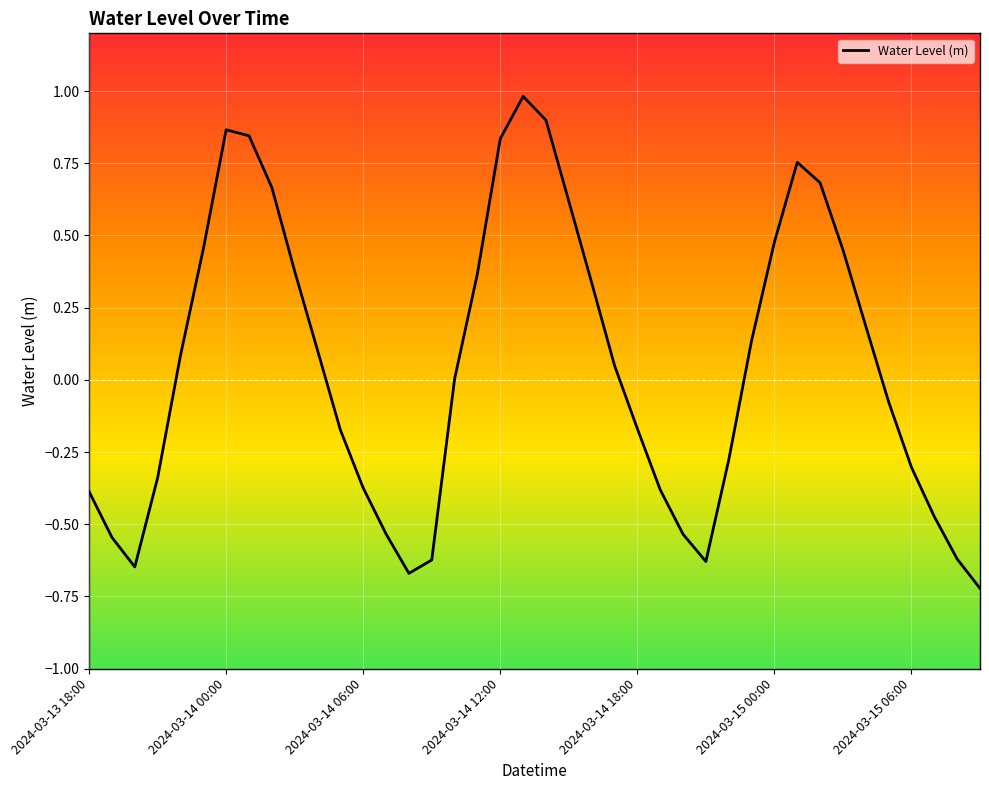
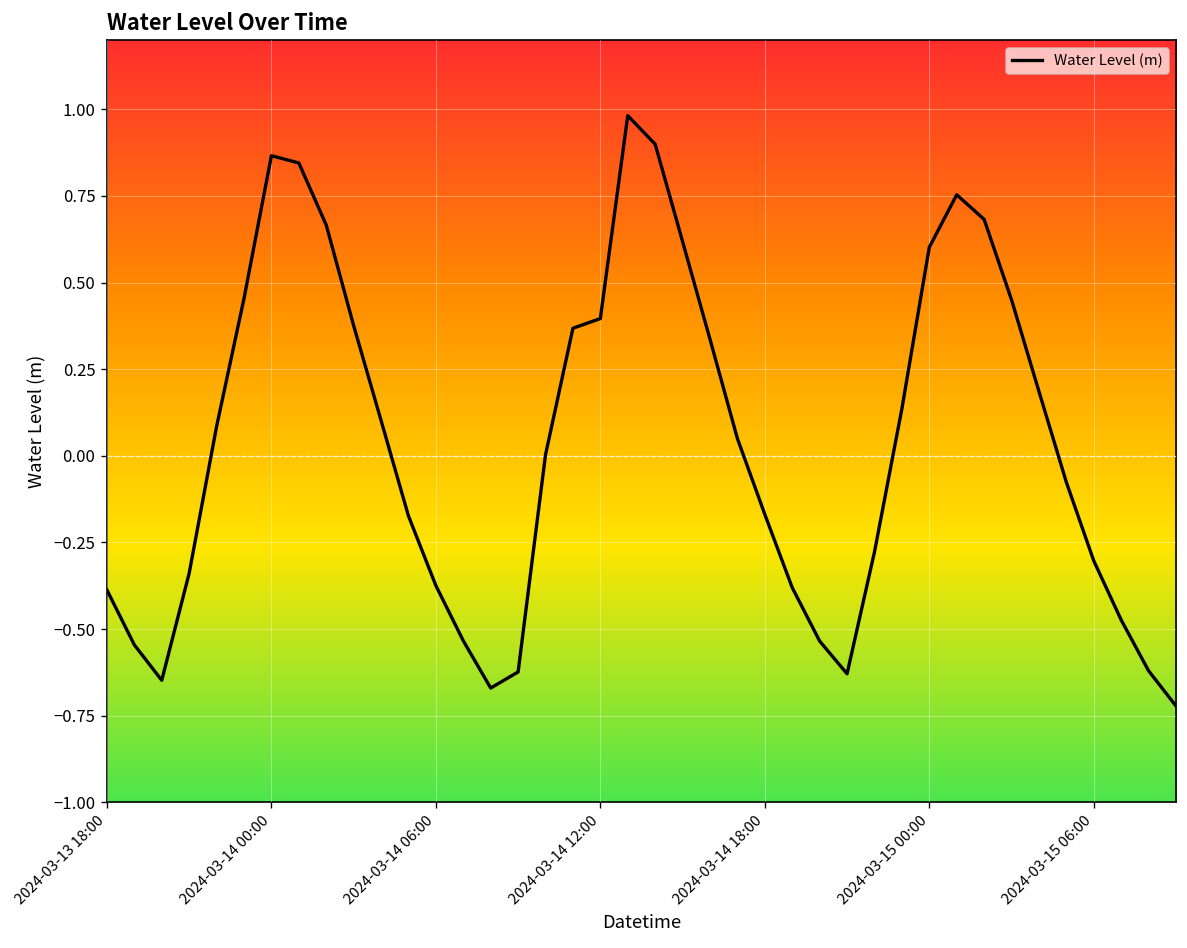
  {
    "2024-03-13 18:00": -0.39,
    "2024-03-14 00:00": 0.87,
    "2024-03-14 06:00": -0.37,
-   "2024-03-14 12:00": 0.84,
+   "2024-03-14 12:00": 0.40,
    "2024-03-14 18:00": -0.17,
-   "2024-03-15 00:00": 0.48,
+   "2024-03-15 00:00": 0.60,
    "2024-03-15 06:00": -0.30
  }
